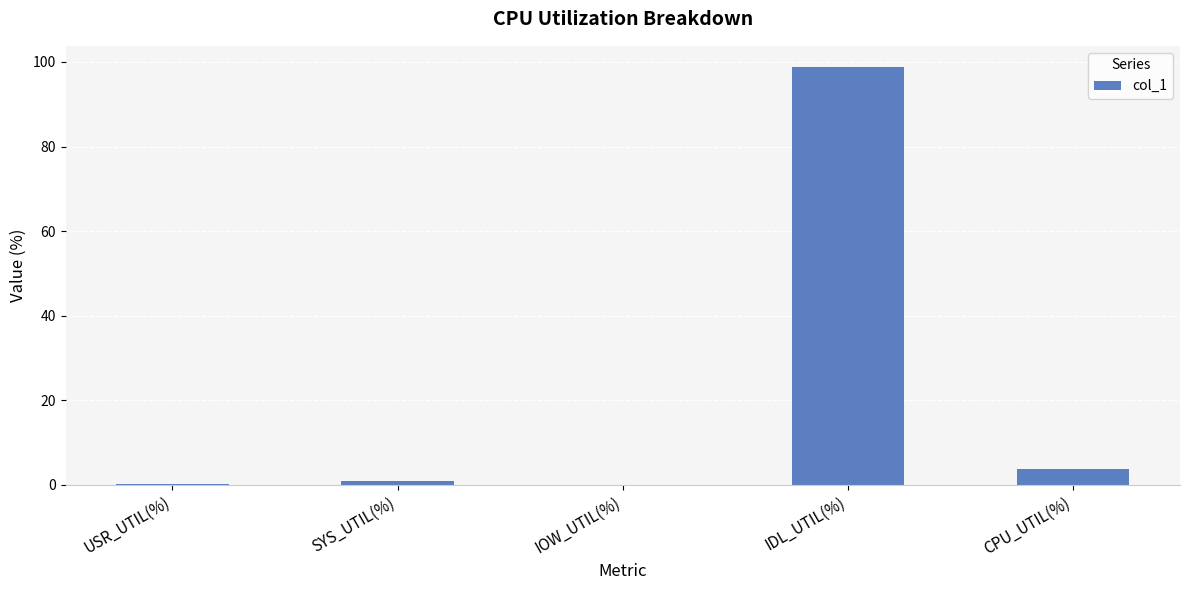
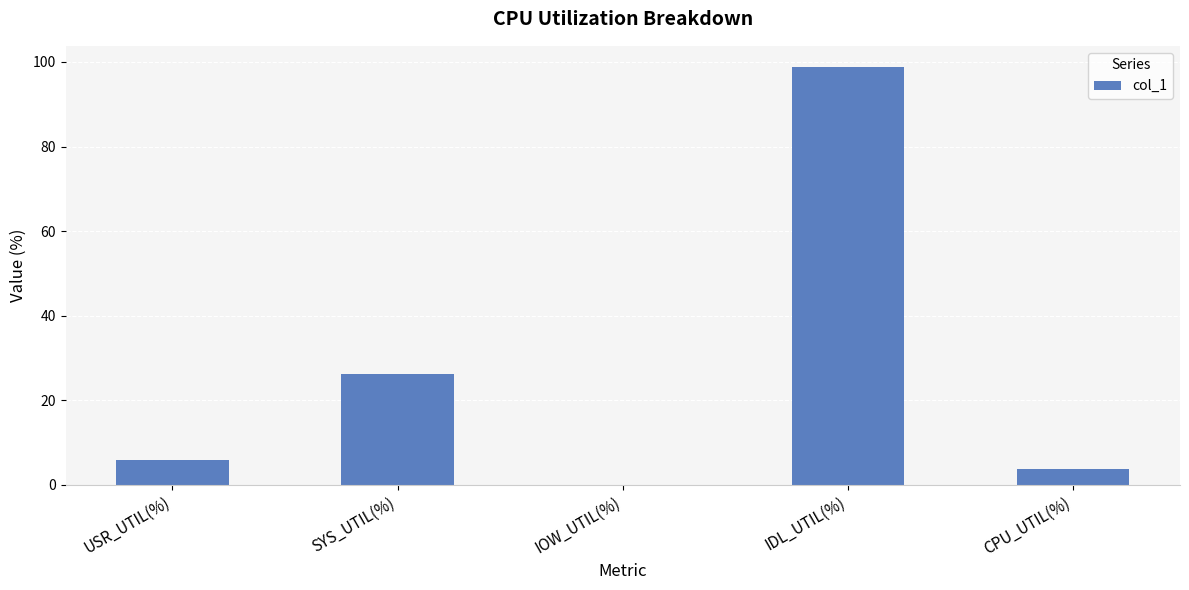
  {
-   "USR_UTIL(%)": 0,
-   "SYS_UTIL(%)": 1,
+   "USR_UTIL(%)": 6,
+   "SYS_UTIL(%)": 26,
    "IDL_UTIL(%)": 99,
    "CPU_UTIL(%)": 4
  }
